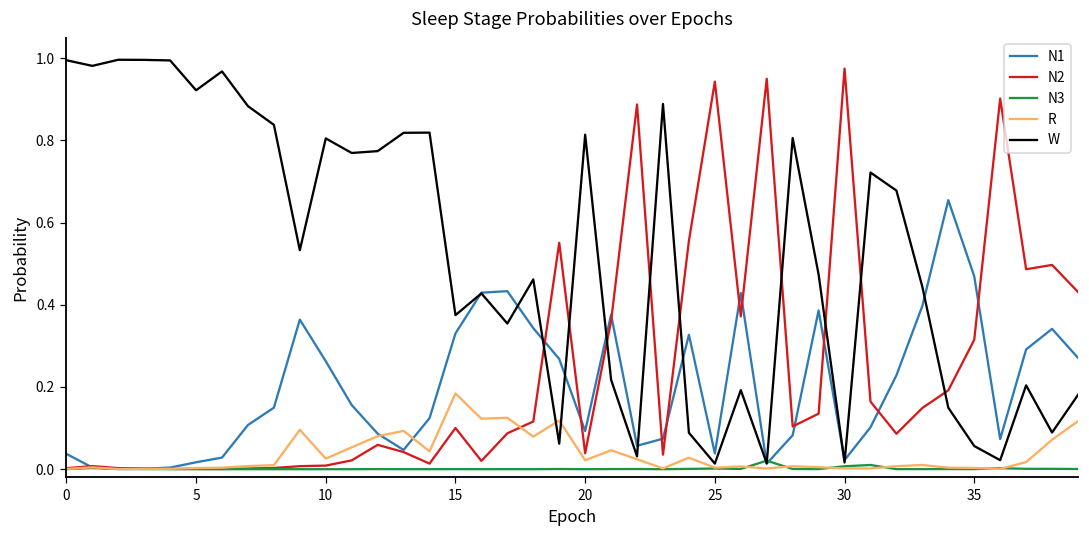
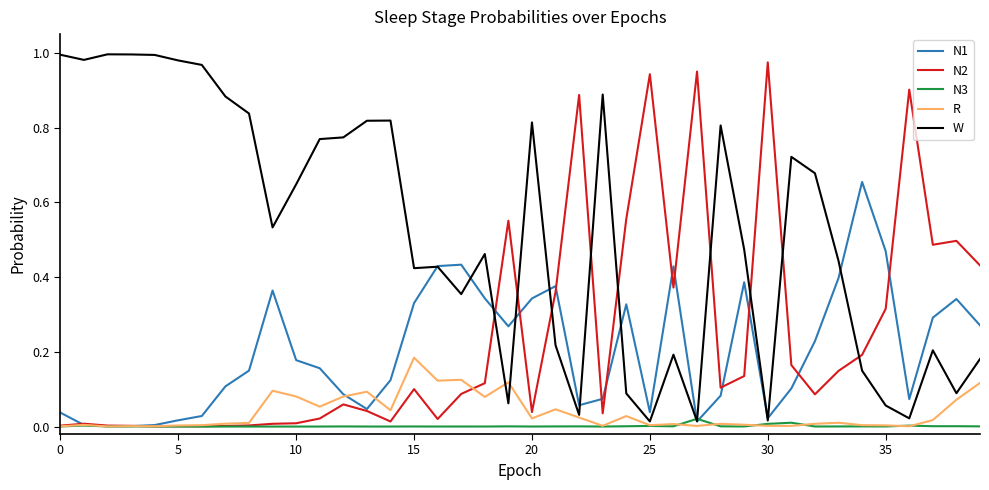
  {
    "N1": {
      "0": 0.04,
      "5": 0.02,
-     "10": 0.26,
+     "10": 0.18,
      "15": 0.33,
-     "20": 0.09,
+     "20": 0.34,
      "25": 0.04,
      "35": 0.47
    },
    "N2": {
      "10": 0.01,
      "15": 0.10,
      "20": 0.04,
      "25": 0.94,
      "30": 0.97,
      "35": 0.31
    },
    "N3": {
      "10": 0.00,
      "15": 0.00,
      "20": 0.00
    },
    "R": {
-     "10": 0.03,
+     "10": 0.08,
      "15": 0.18,
      "20": 0.02
    },
    "W": {
      "0": 0.99,
-     "5": 0.92,
-     "10": 0.80,
-     "15": 0.37,
+     "5": 0.98,
+     "10": 0.65,
+     "15": 0.42,
      "20": 0.81,
      "25": 0.01,
      "35": 0.06
    }
  }
